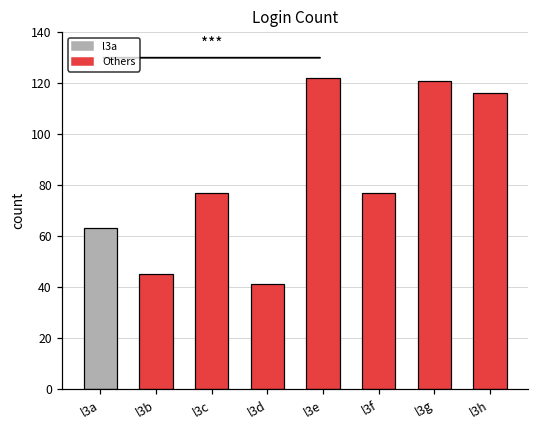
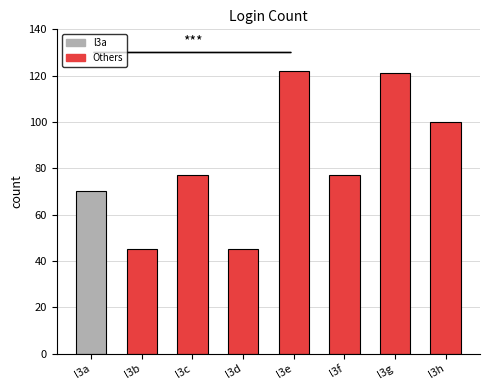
  {
-   "l3a": 63,
+   "l3a": 70,
    "l3b": 45,
    "l3c": 77,
-   "l3d": 41,
+   "l3d": 45,
    "l3e": 122,
    "l3f": 77,
    "l3g": 121,
-   "l3h": 116
+   "l3h": 100
  }
